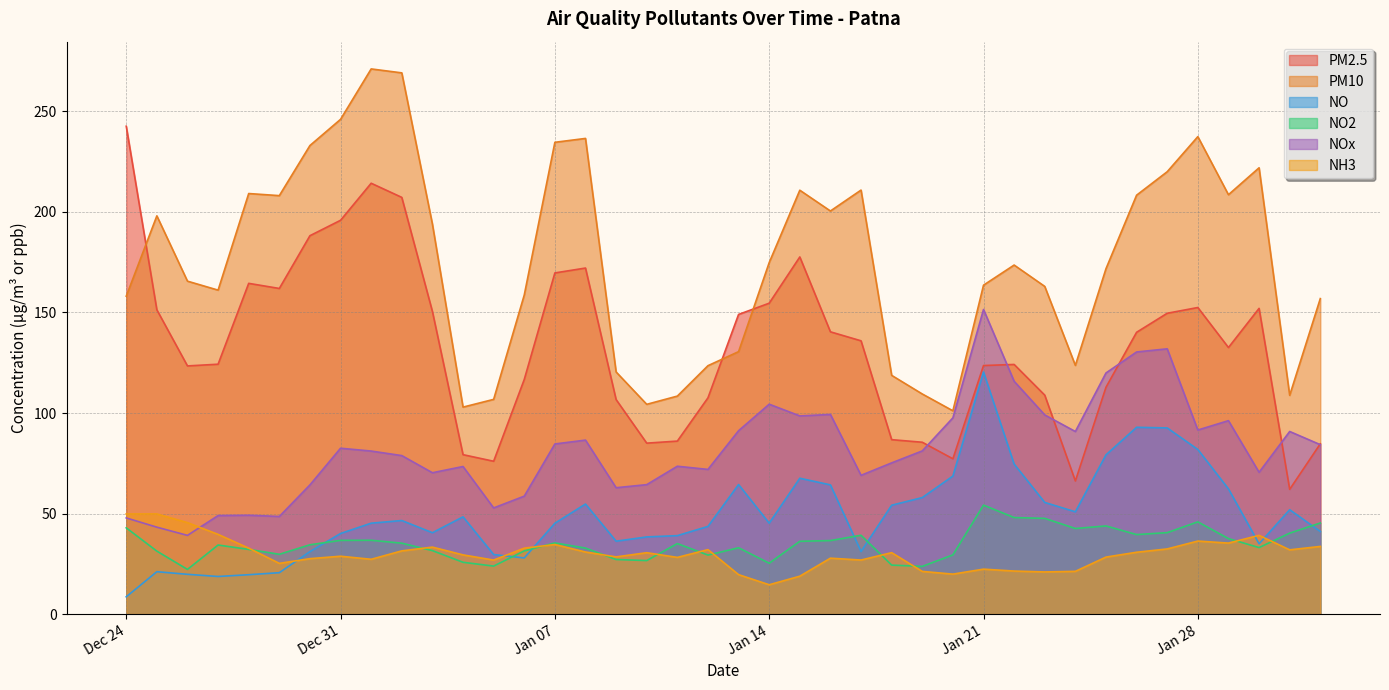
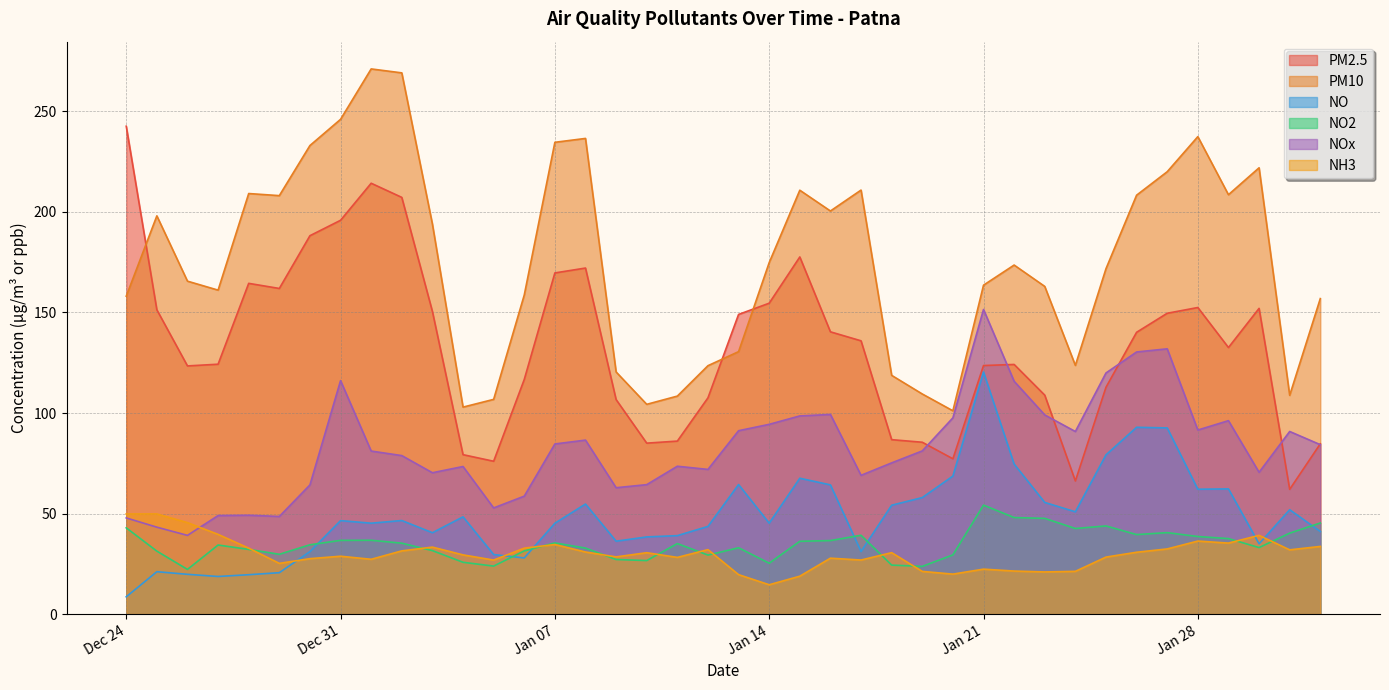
  {
    "NO": {
      "Dec 24": 9,
-     "Dec 31": 40,
+     "Dec 31": 47,
      "Jan 07": 45,
      "Jan 14": 45,
      "Jan 21": 120,
-     "Jan 28": 82
+     "Jan 28": 62
    },
    "NO2": {
      "Dec 24": 43,
      "Dec 31": 37,
      "Jan 14": 25,
      "Jan 21": 54,
-     "Jan 28": 46
+     "Jan 28": 39
    },
    "NOx": {
      "Dec 24": 48,
-     "Dec 31": 82,
+     "Dec 31": 116,
      "Jan 07": 85,
-     "Jan 14": 104,
+     "Jan 14": 94,
      "Jan 21": 151,
      "Jan 28": 92
    }
  }
